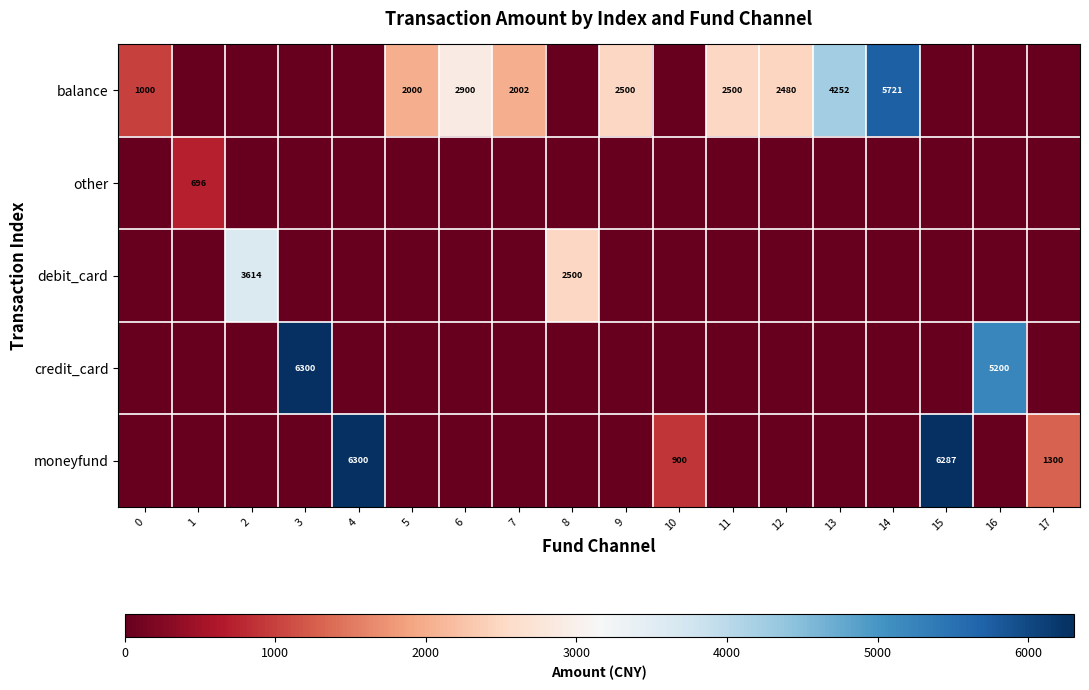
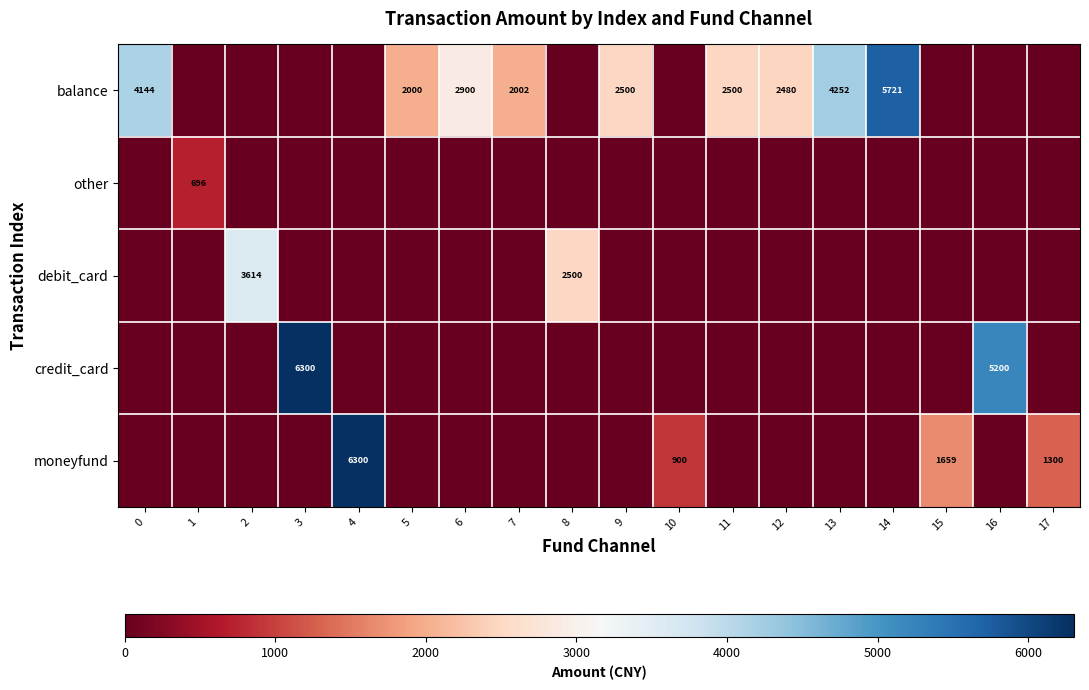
  {
    "balance": {
-     "0": 1000,
+     "0": 4144,
      "5": 2000,
      "6": 2900,
      "7": 2002,
      "9": 2500,
      "11": 2500,
      "12": 2480,
      "13": 4252,
      "14": 5721
    },
    "other": {
      "1": 696
    },
    "debit_card": {
      "2": 3614,
      "8": 2500
    },
    "credit_card": {
      "3": 6300,
      "16": 5200
    },
    "moneyfund": {
      "4": 6300,
      "10": 900,
-     "15": 6287,
+     "15": 1659,
      "17": 1300
    }
  }
